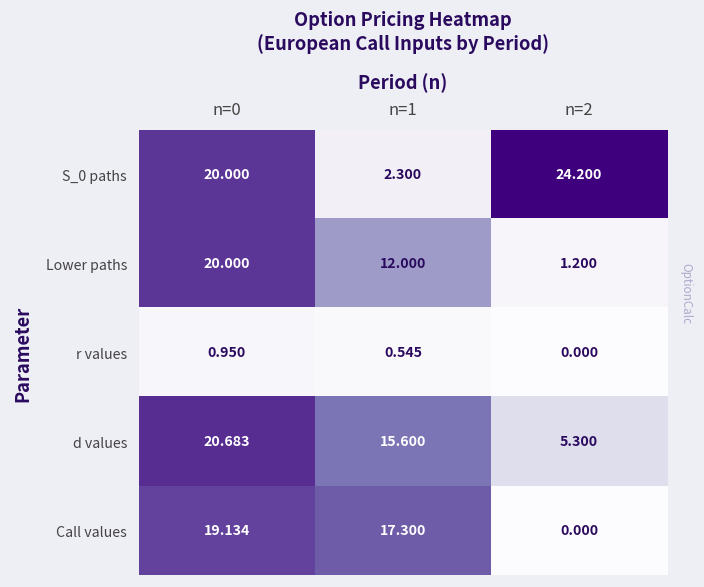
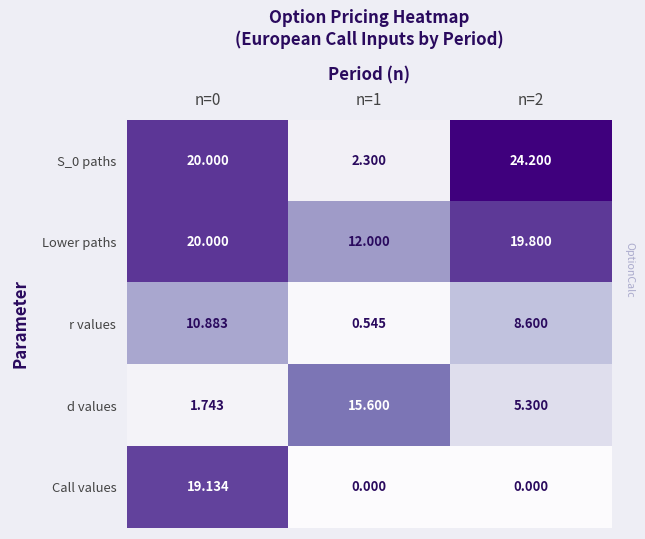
  {
    "S_0 paths": {
      "n=0": 20.000,
      "n=1": 2.300,
      "n=2": 24.200
    },
    "Lower paths": {
      "n=0": 20.000,
      "n=1": 12.000,
-     "n=2": 1.200
+     "n=2": 19.800
    },
    "r values": {
-     "n=0": 0.950,
+     "n=0": 10.883,
      "n=1": 0.545,
-     "n=2": 0.000
+     "n=2": 8.600
    },
    "d values": {
-     "n=0": 20.683,
+     "n=0": 1.743,
      "n=1": 15.600,
      "n=2": 5.300
    },
    "Call values": {
      "n=0": 19.134,
-     "n=1": 17.300,
+     "n=1": 0.000,
      "n=2": 0.000
    }
  }
